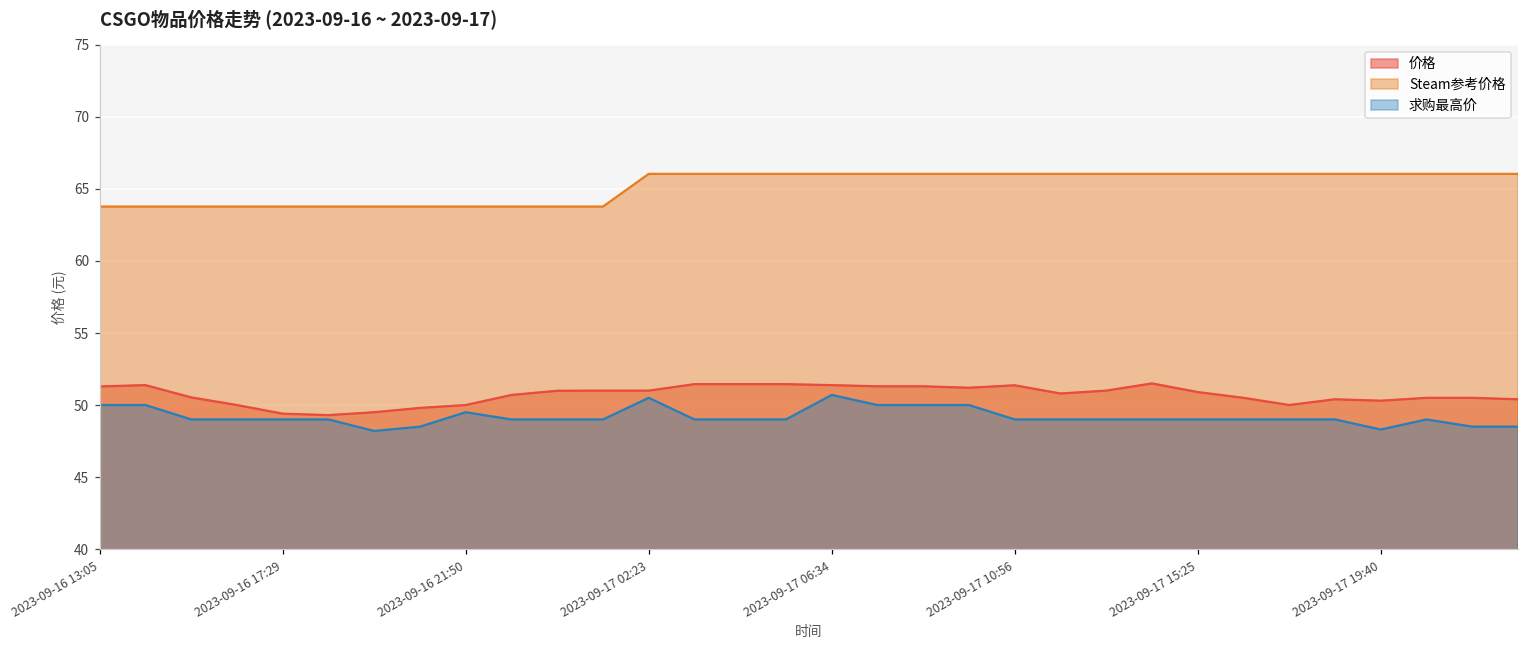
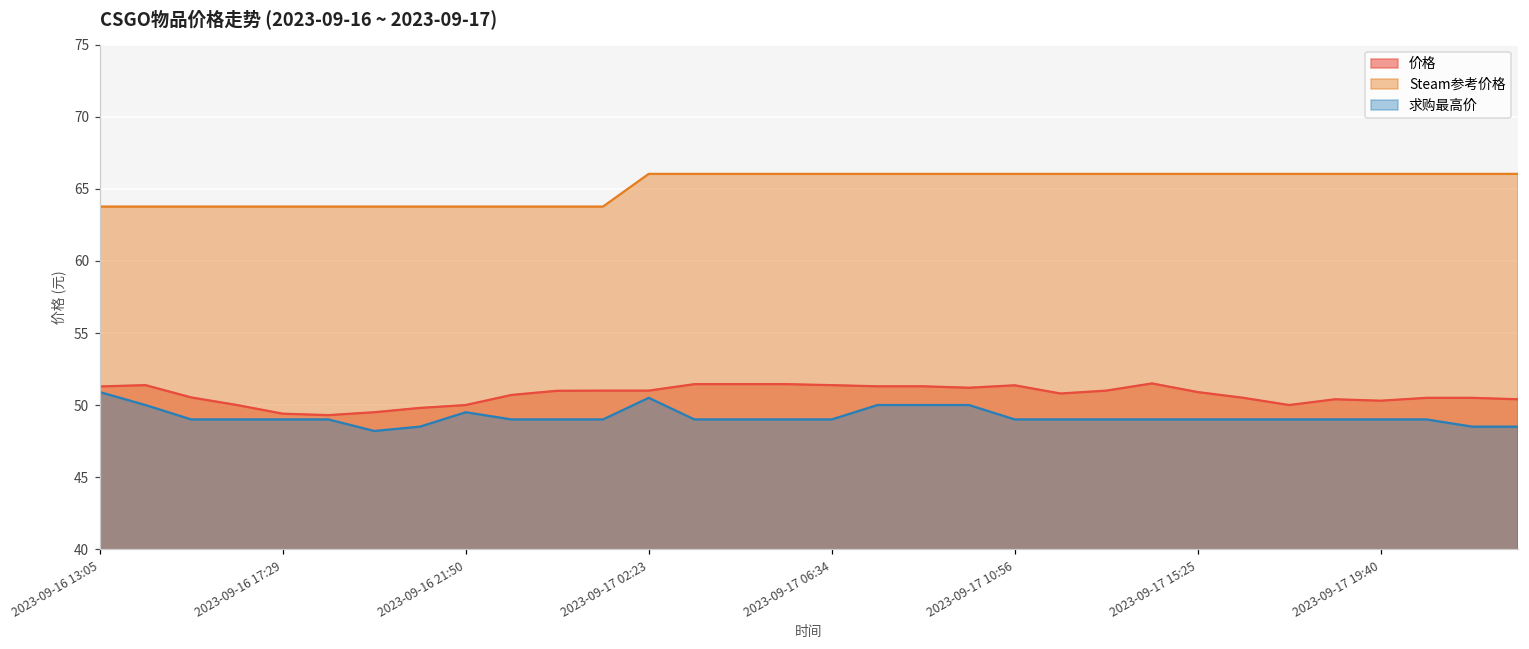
  {
    "求购最高价": {
-     "2023-09-16 13:05": 50.0,
+     "2023-09-16 13:05": 50.9,
      "2023-09-16 17:29": 49.0,
      "2023-09-16 21:50": 49.5,
      "2023-09-17 02:23": 50.5,
-     "2023-09-17 06:34": 50.7,
+     "2023-09-17 06:34": 49.0,
      "2023-09-17 10:56": 49.0,
      "2023-09-17 15:25": 49.0,
-     "2023-09-17 19:40": 48.3
+     "2023-09-17 19:40": 49.0
    }
  }
